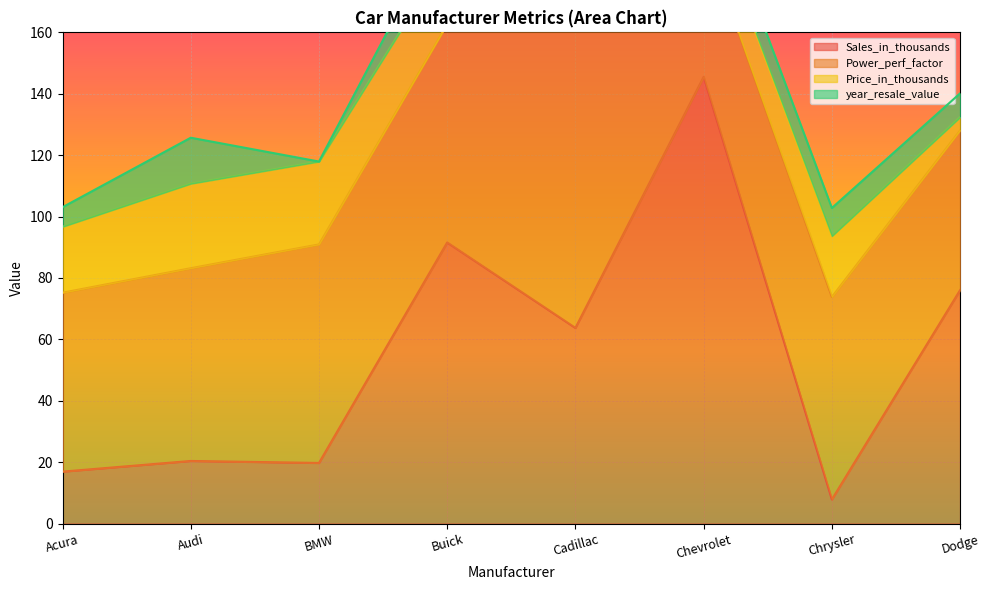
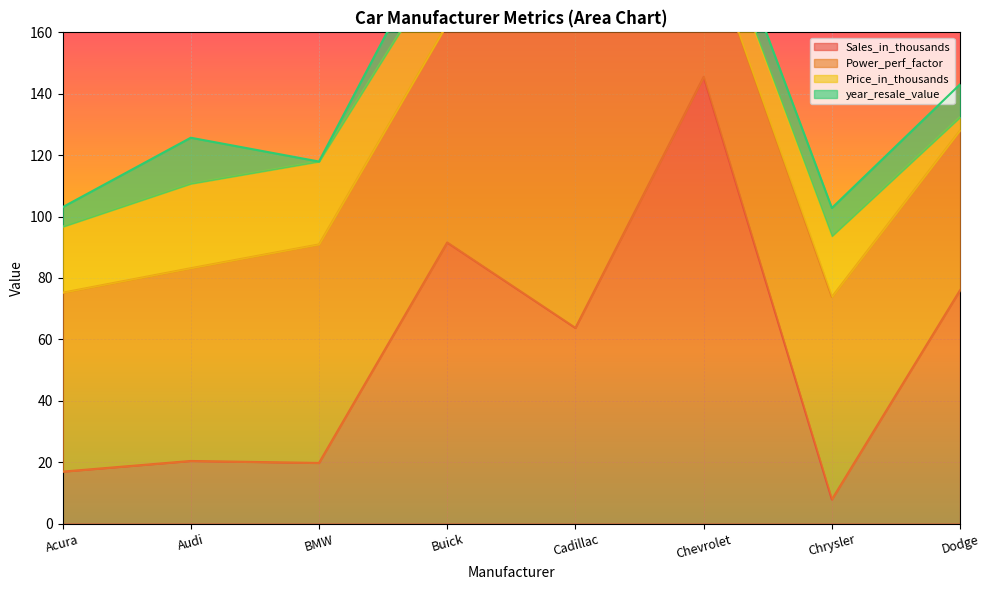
  {
    "Price_in_thousands": {
      "Acura": 22,
      "Audi": 28,
      "Chrysler": 20,
      "Dodge": 4
    },
    "year_resale_value": {
      "Acura": 6,
      "Audi": 15,
      "Chrysler": 9,
-     "Dodge": 8
+     "Dodge": 11
    }
  }
